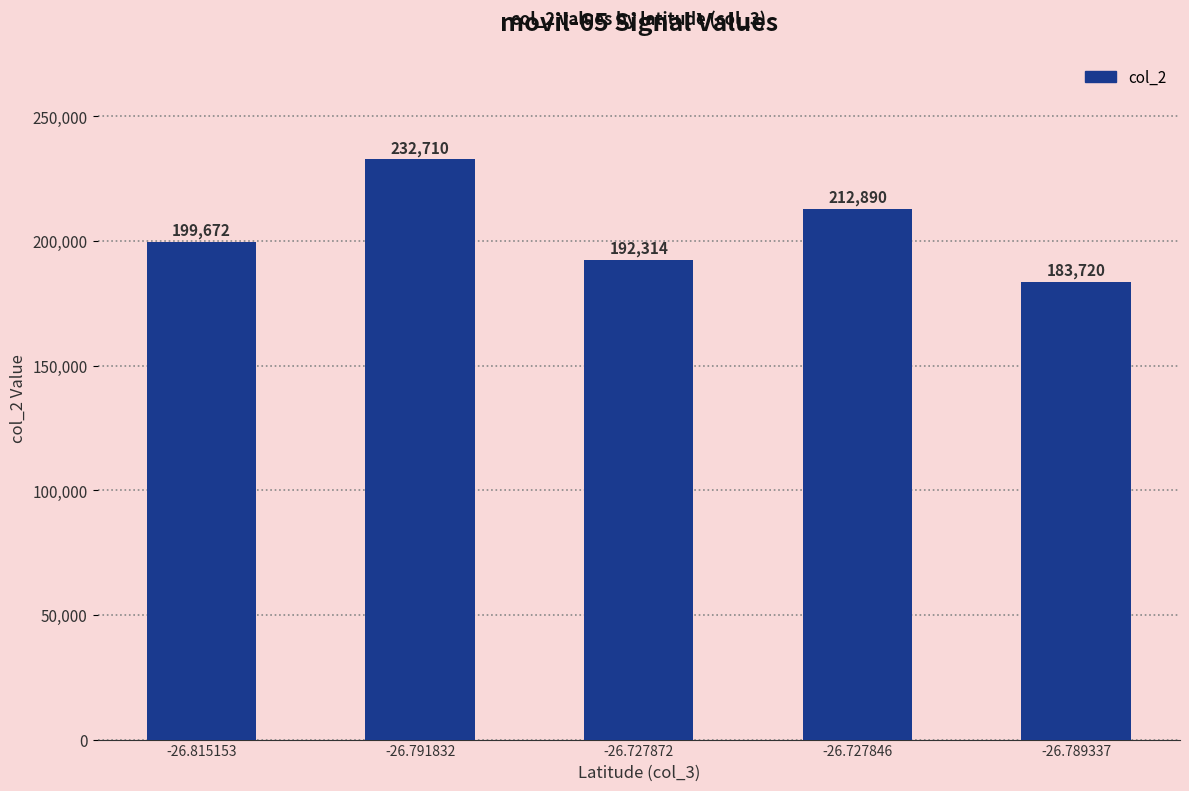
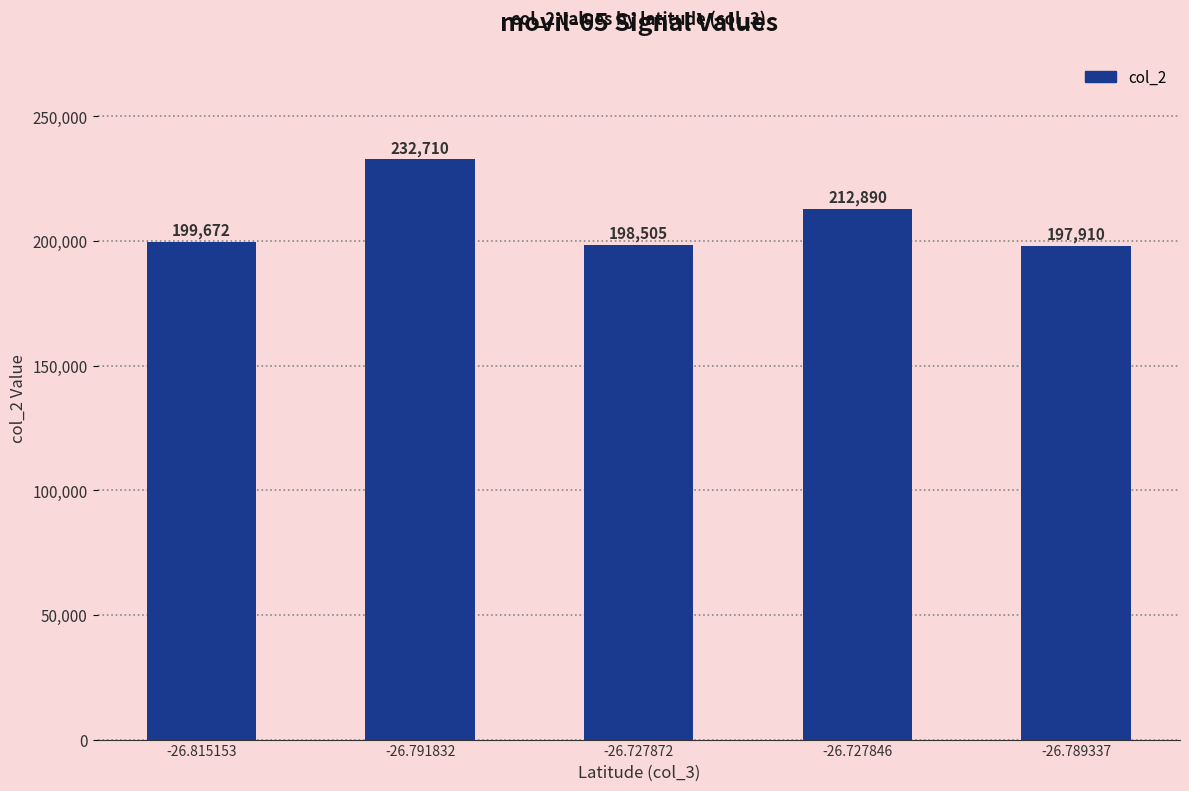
  {
    "-26.815153": "199,672",
    "-26.791832": "232,710",
-   "-26.727872": "192,314",
+   "-26.727872": "198,505",
    "-26.727846": "212,890",
-   "-26.789337": "183,720"
+   "-26.789337": "197,910"
  }
